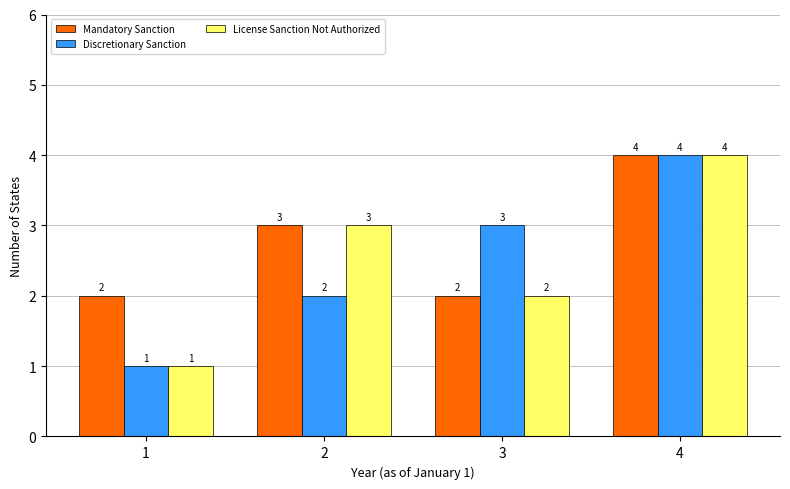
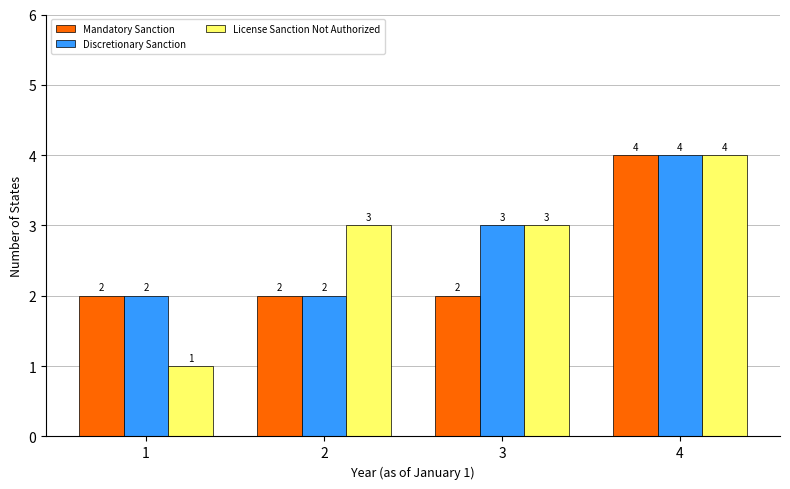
  {
    "Mandatory Sanction": {
      "1": 2,
-     "2": 3,
+     "2": 2,
      "3": 2,
      "4": 4
    },
    "Discretionary Sanction": {
-     "1": 1,
+     "1": 2,
      "2": 2,
      "3": 3,
      "4": 4
    },
    "License Sanction Not Authorized": {
      "1": 1,
      "2": 3,
-     "3": 2,
+     "3": 3,
      "4": 4
    }
  }
